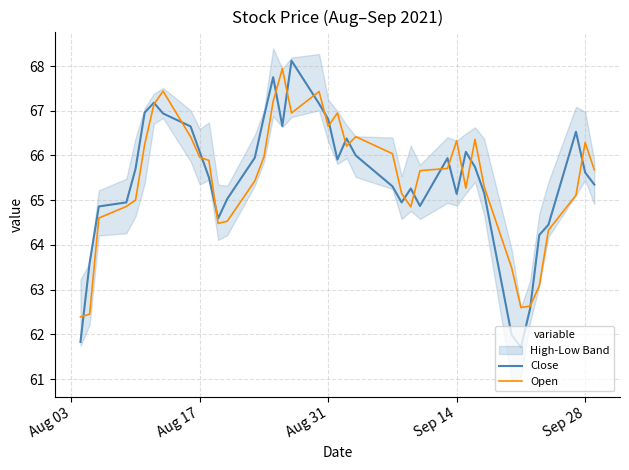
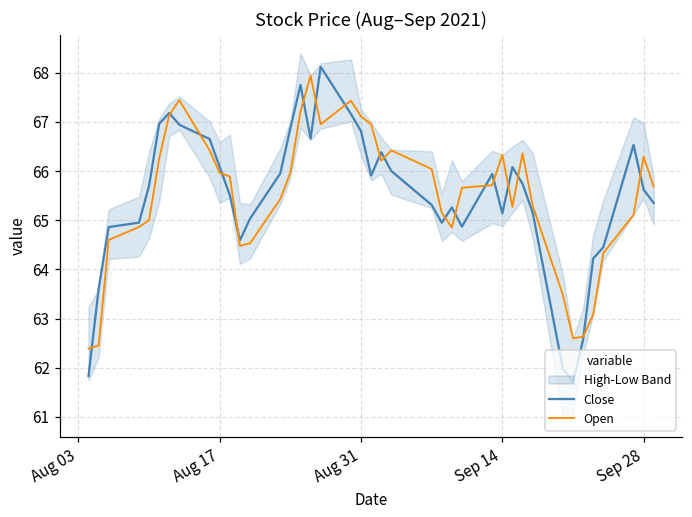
  {
    "Open": {
      "Aug 17": 66.0,
-     "Aug 31": 66.7,
+     "Aug 31": 67.1,
      "Sep 28": 66.3
    }
  }
